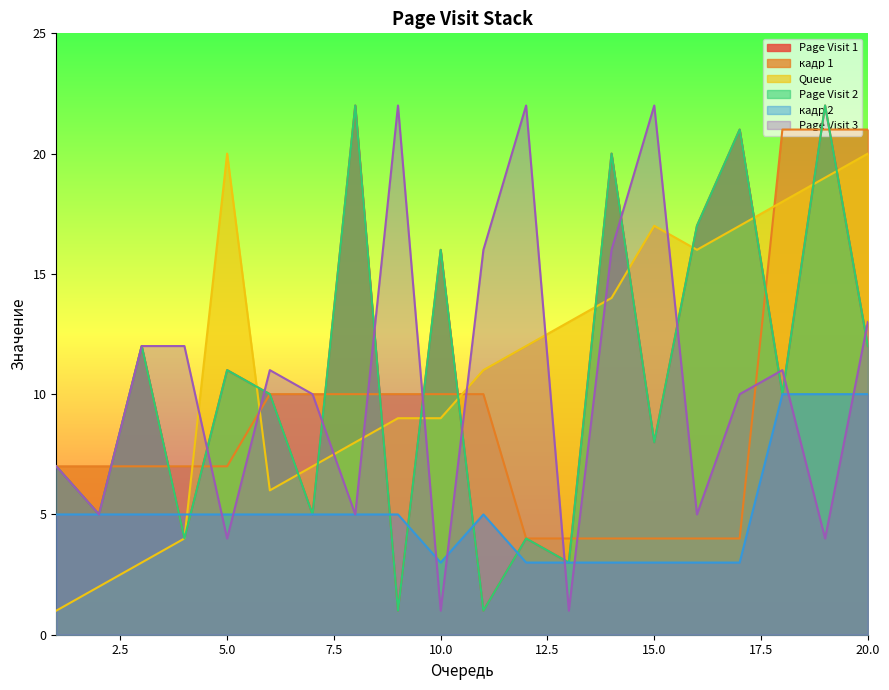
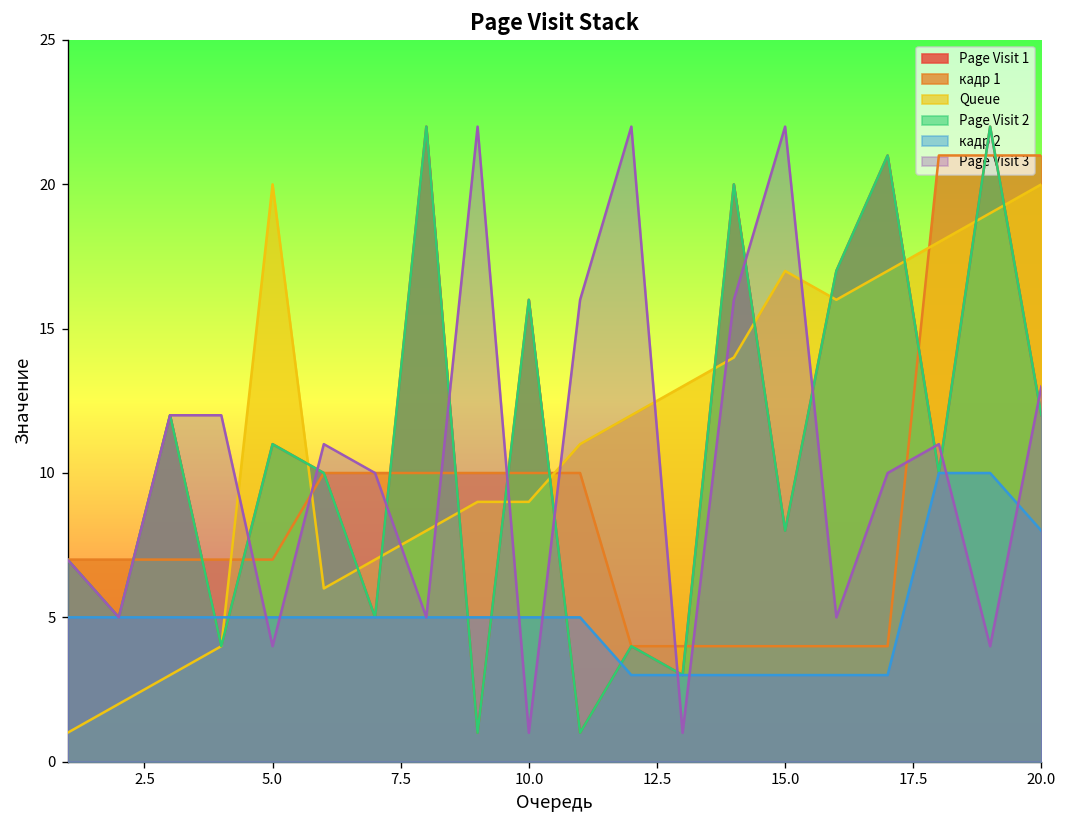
  {
    "Page Visit 2": {
      "5.0": 11,
      "10.0": 16,
      "15.0": 8,
      "20.0": 12
    },
    "кадр 1": {
      "5.0": 7,
      "10.0": 10,
      "15.0": 4,
      "20.0": 21
    },
    "Queue": {
      "5.0": 20,
      "10.0": 9,
      "15.0": 17,
      "20.0": 20
    },
    "кадр 2": {
      "5.0": 5,
-     "10.0": 3,
+     "10.0": 5,
      "15.0": 3,
-     "20.0": 10
+     "20.0": 8
    },
    "Page Visit 3": {
      "5.0": 4,
      "10.0": 1,
      "15.0": 22,
      "20.0": 13
    }
  }
